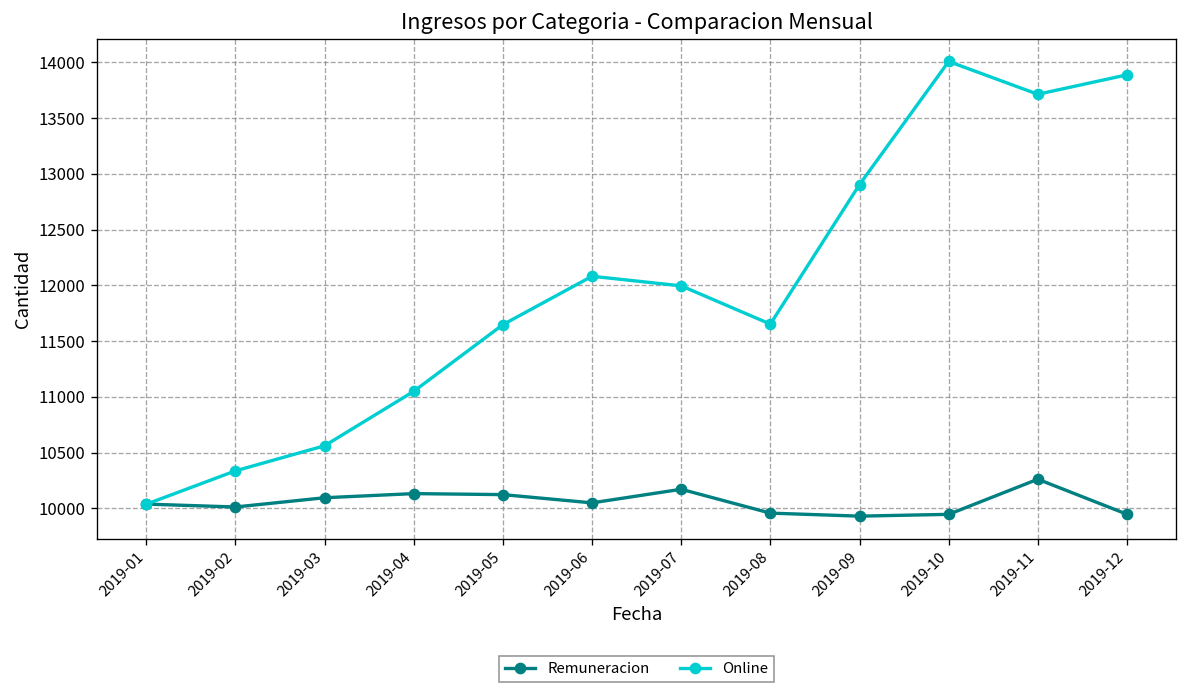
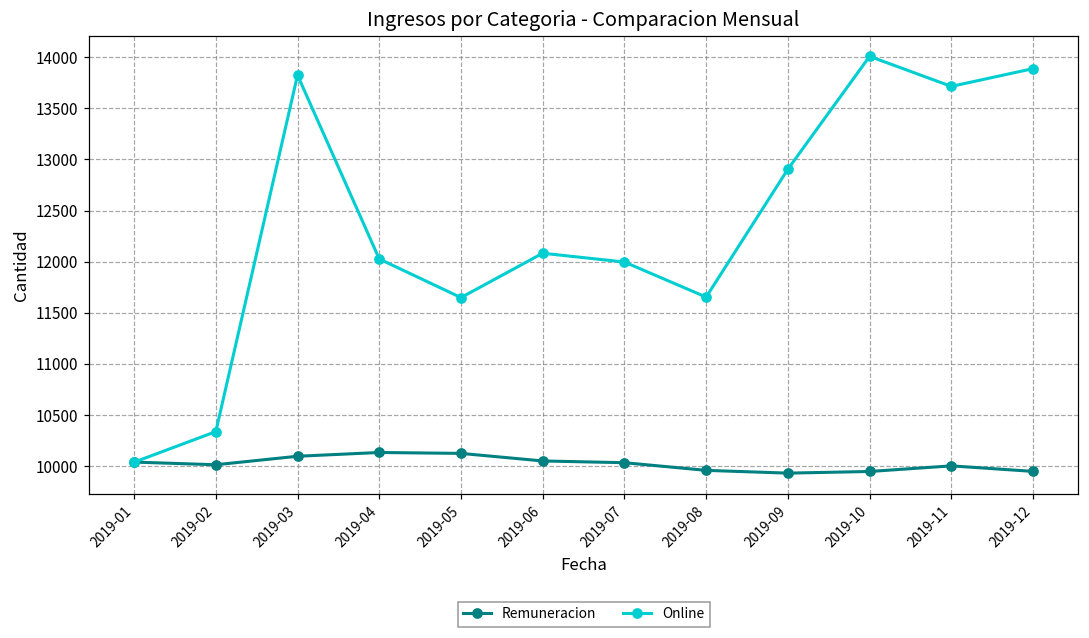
  {
    "Remuneracion": {
      "2019-02": 10000,
      "2019-03": 10100,
      "2019-04": 10100,
      "2019-05": 10100,
      "2019-06": 10100,
-     "2019-07": 10200,
+     "2019-07": 10000,
      "2019-08": 10000,
      "2019-09": 9900,
      "2019-10": 9900,
-     "2019-11": 10300,
+     "2019-11": 10000,
      "2019-12": 9900
    },
    "Online": {
      "2019-02": 10300,
-     "2019-03": 10600,
-     "2019-04": 11100,
+     "2019-03": 13800,
+     "2019-04": 12000,
      "2019-05": 11600,
      "2019-06": 12100,
      "2019-07": 12000,
      "2019-08": 11700,
      "2019-09": 12900,
      "2019-10": 14000,
      "2019-11": 13700,
      "2019-12": 13900
    }
  }
